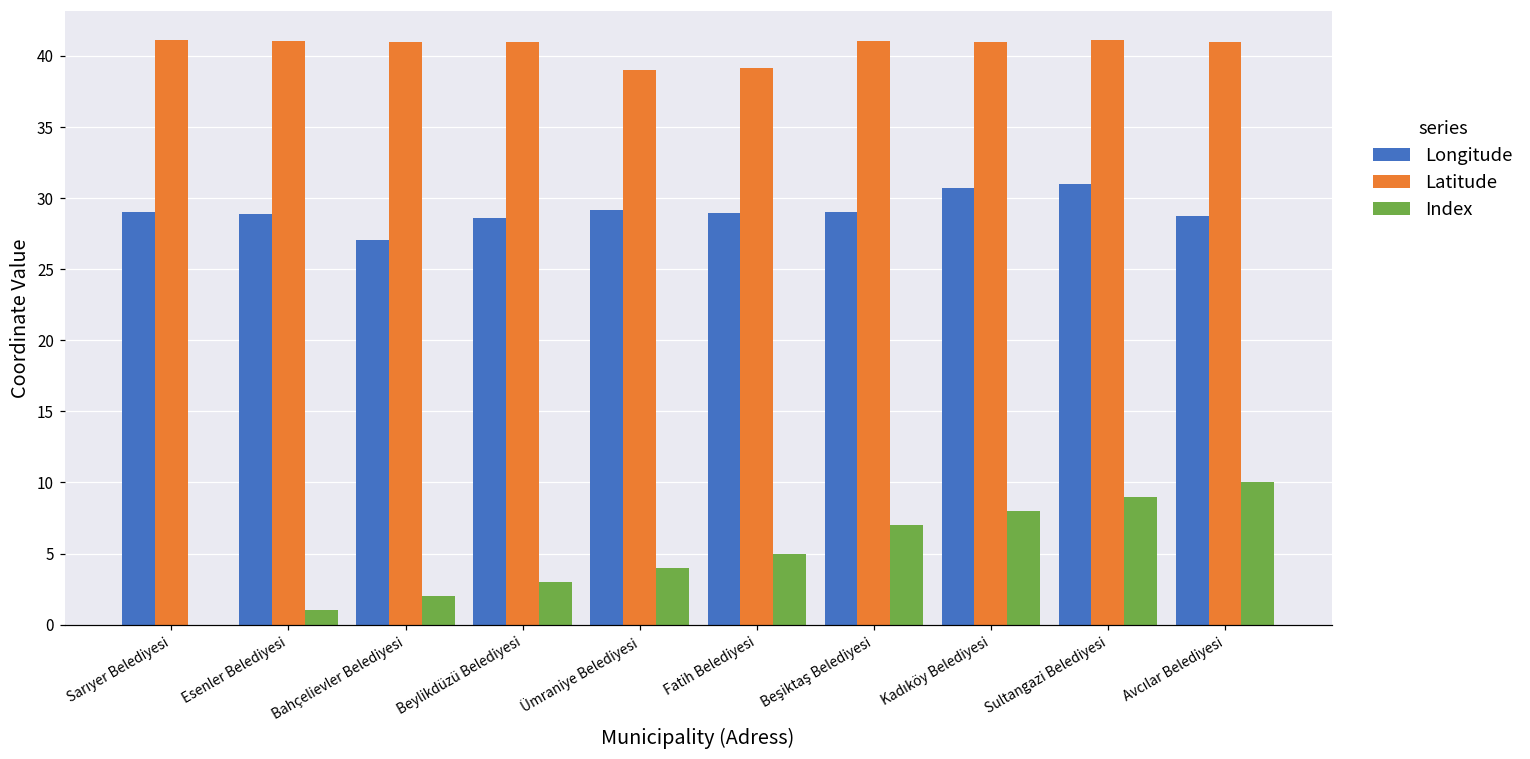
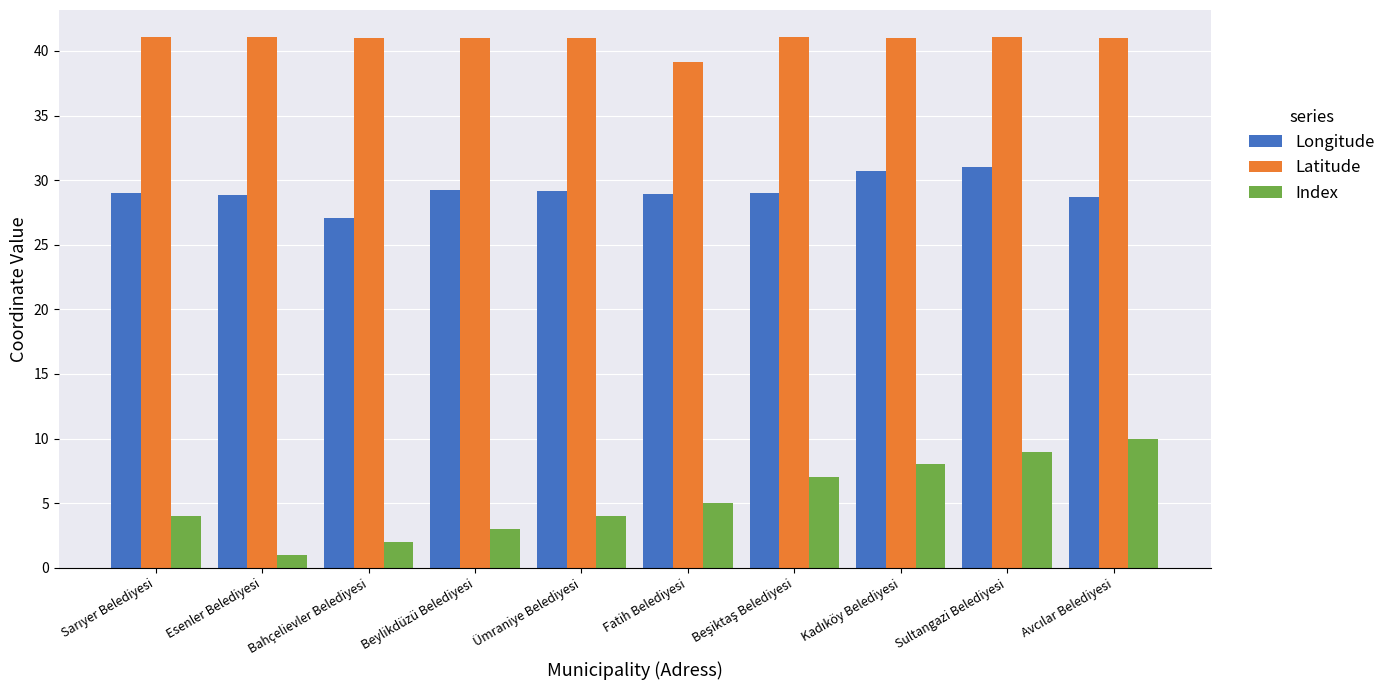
  {
    "Longitude": {
      "Sarıyer Belediyesi": 29.0,
      "Esenler Belediyesi": 28.9,
      "Bahçelievler Belediyesi": 27.1,
-     "Beylikdüzü Belediyesi": 28.6,
+     "Beylikdüzü Belediyesi": 29.3,
      "Ümraniye Belediyesi": 29.2,
      "Fatih Belediyesi": 29.0,
      "Beşiktaş Belediyesi": 29.0,
      "Kadıköy Belediyesi": 30.7,
      "Sultangazi Belediyesi": 31.0,
      "Avcılar Belediyesi": 28.7
    },
    "Latitude": {
      "Sarıyer Belediyesi": 41.1,
      "Esenler Belediyesi": 41.0,
      "Bahçelievler Belediyesi": 41.0,
      "Beylikdüzü Belediyesi": 41.0,
-     "Ümraniye Belediyesi": 39.0,
+     "Ümraniye Belediyesi": 41.0,
      "Fatih Belediyesi": 39.1,
      "Beşiktaş Belediyesi": 41.1,
      "Kadıköy Belediyesi": 41.0,
      "Sultangazi Belediyesi": 41.1,
      "Avcılar Belediyesi": 41.0
    },
    "Index": {
-     "Sarıyer Belediyesi": 0,
+     "Sarıyer Belediyesi": 4,
      "Esenler Belediyesi": 1,
      "Bahçelievler Belediyesi": 2,
      "Beylikdüzü Belediyesi": 3,
      "Ümraniye Belediyesi": 4,
      "Fatih Belediyesi": 5,
      "Beşiktaş Belediyesi": 7,
      "Kadıköy Belediyesi": 8,
      "Sultangazi Belediyesi": 9,
      "Avcılar Belediyesi": 10
    }
  }
